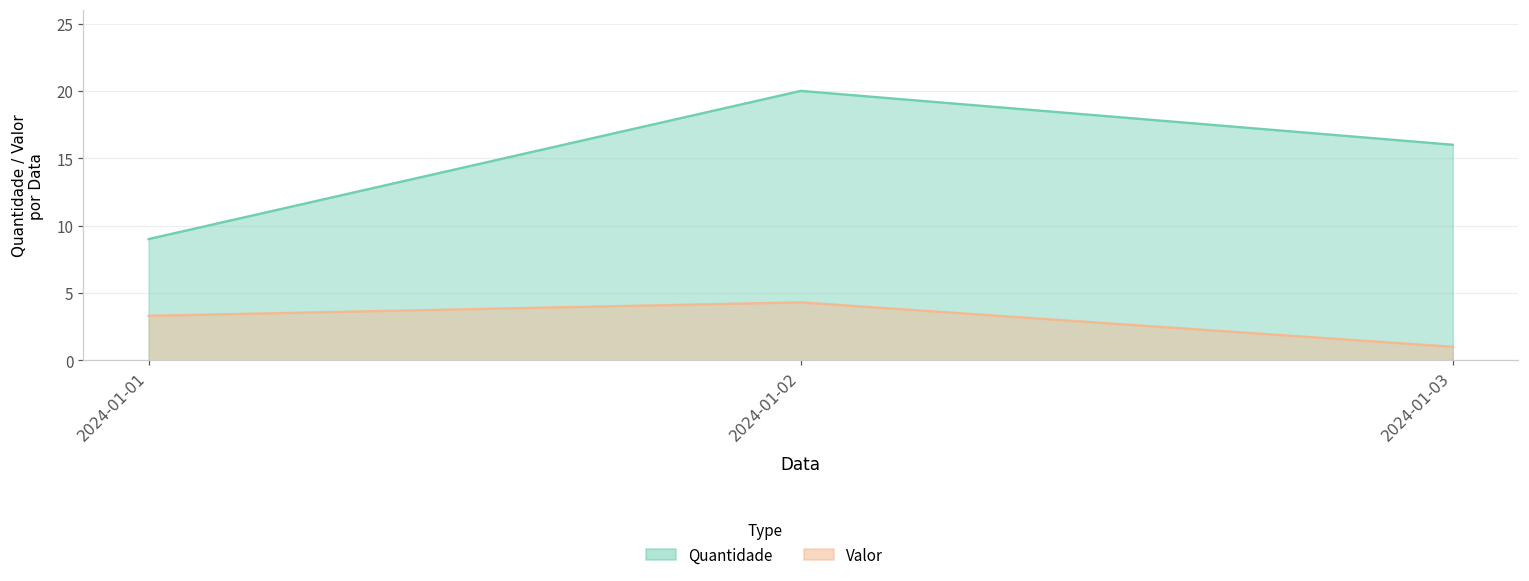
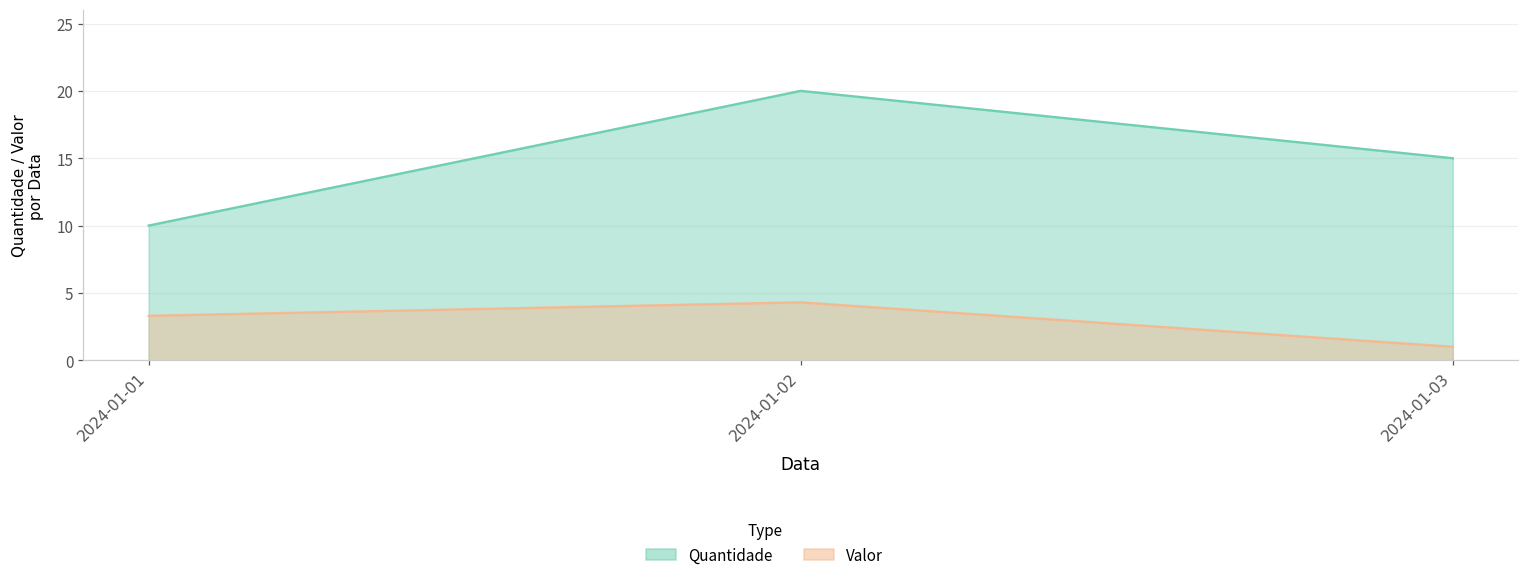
  {
    "Quantidade": {
-     "2024-01-01": 9,
+     "2024-01-01": 10,
      "2024-01-02": 20,
-     "2024-01-03": 16
+     "2024-01-03": 15
    },
    "Valor": {
      "2024-01-01": 3.3,
      "2024-01-02": 4.3,
      "2024-01-03": 1
    }
  }
